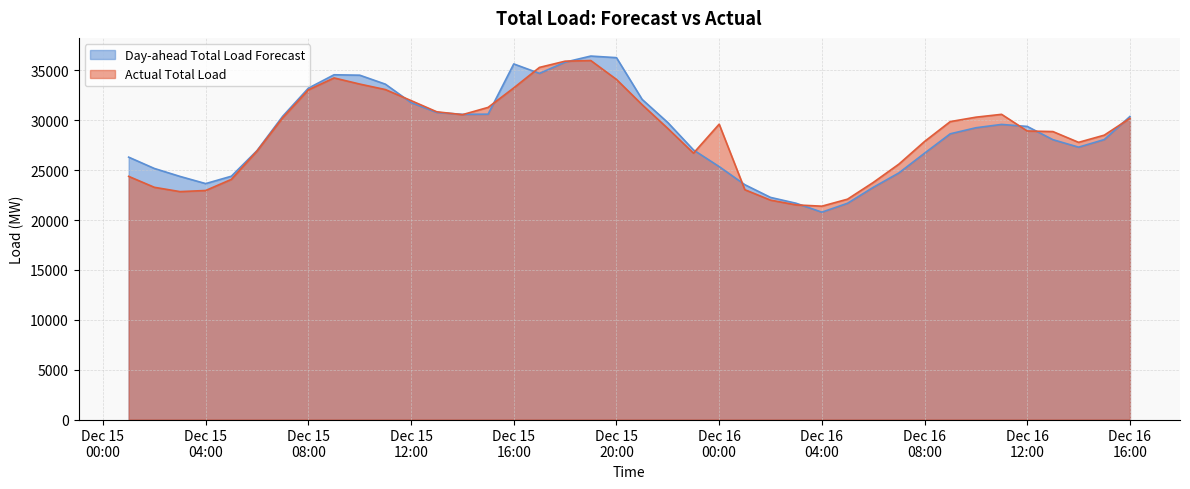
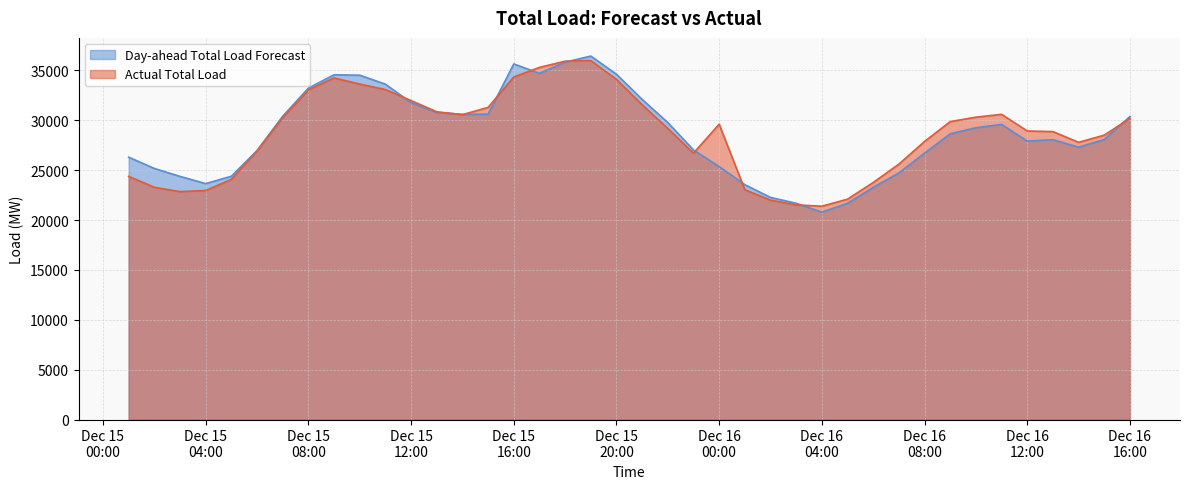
  {
    "Day-ahead Total Load Forecast": {
      "Dec 15 04:00": 24000,
      "Dec 15 16:00": 36000,
-     "Dec 15 20:00": 36000,
+     "Dec 15 20:00": 35000,
      "Dec 16 00:00": 25000,
      "Dec 16 04:00": 21000,
      "Dec 16 08:00": 27000,
-     "Dec 16 12:00": 29000
+     "Dec 16 12:00": 28000
    },
    "Actual Total Load": {
      "Dec 15 04:00": 23000,
-     "Dec 15 16:00": 33000,
+     "Dec 15 16:00": 34000,
      "Dec 15 20:00": 34000,
      "Dec 16 00:00": 30000,
      "Dec 16 04:00": 21000,
      "Dec 16 08:00": 28000,
      "Dec 16 12:00": 29000
    }
  }
